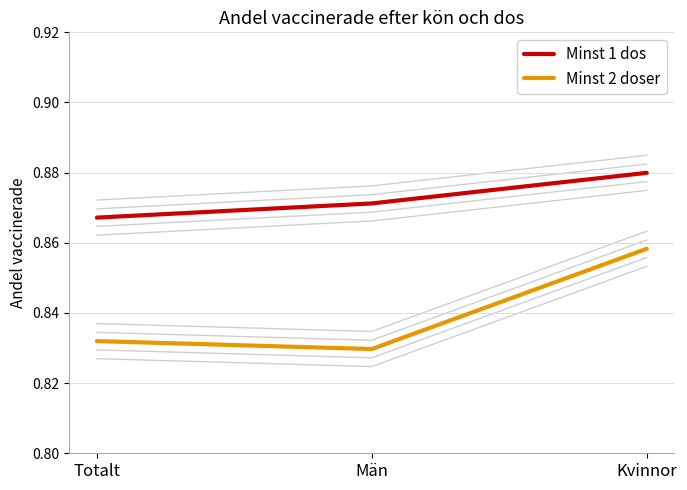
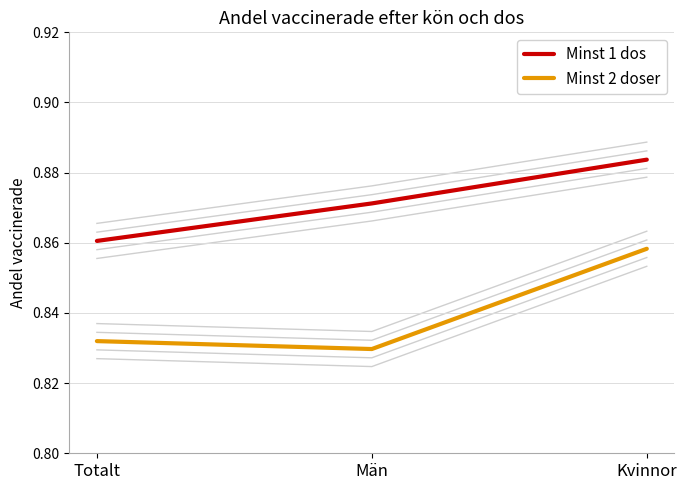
  {
    "Minst 1 dos": {
-     "Totalt": 0.867,
+     "Totalt": 0.861,
      "Män": 0.871,
-     "Kvinnor": 0.880
+     "Kvinnor": 0.884
    },
    "Minst 2 doser": {
      "Totalt": 0.832,
      "Män": 0.830,
      "Kvinnor": 0.858
    }
  }
